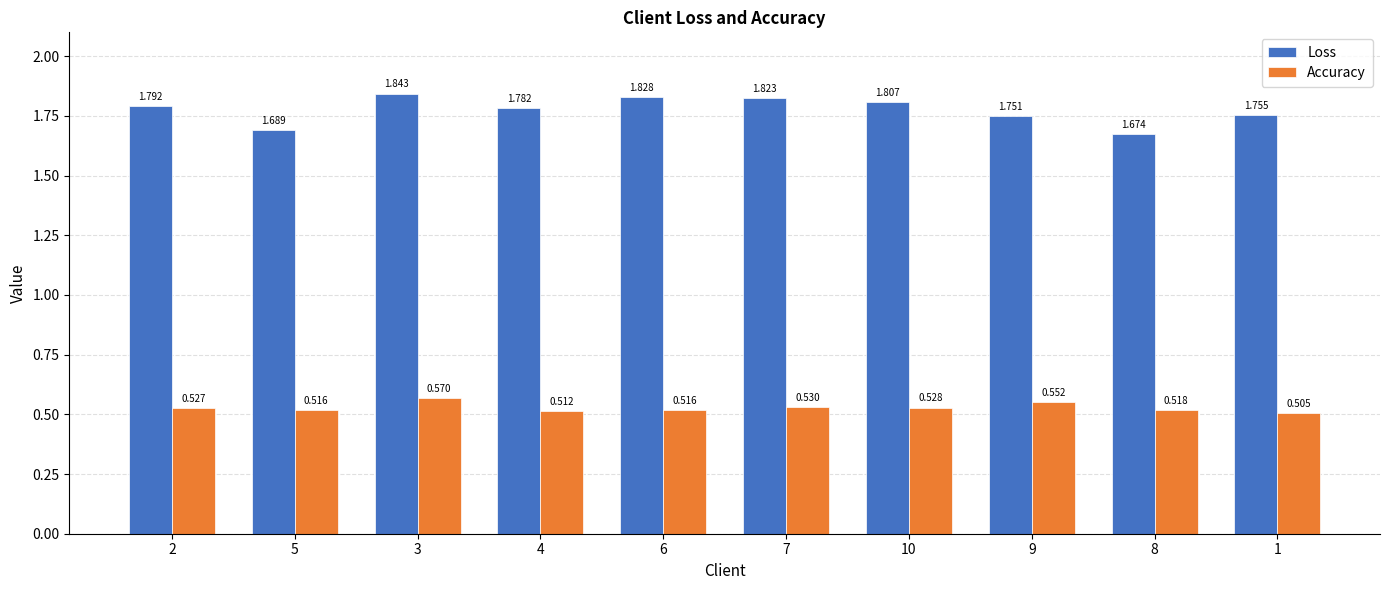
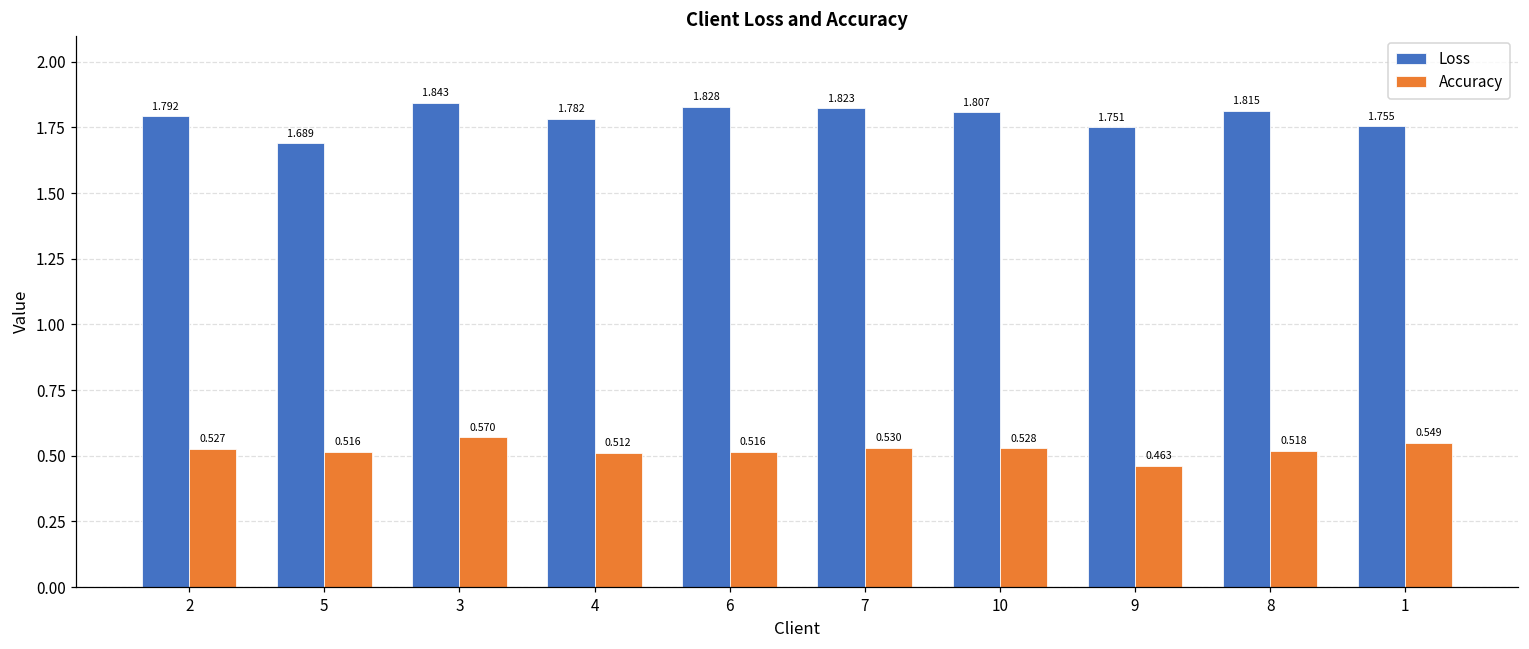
  {
    "Loss": {
      "2": 1.792,
      "5": 1.689,
      "3": 1.843,
      "4": 1.782,
      "6": 1.828,
      "7": 1.823,
      "10": 1.807,
      "9": 1.751,
-     "8": 1.674,
+     "8": 1.815,
      "1": 1.755
    },
    "Accuracy": {
      "2": 0.527,
      "5": 0.516,
      "3": 0.570,
      "4": 0.512,
      "6": 0.516,
      "7": 0.530,
      "10": 0.528,
-     "9": 0.552,
+     "9": 0.463,
      "8": 0.518,
-     "1": 0.505
+     "1": 0.549
    }
  }
